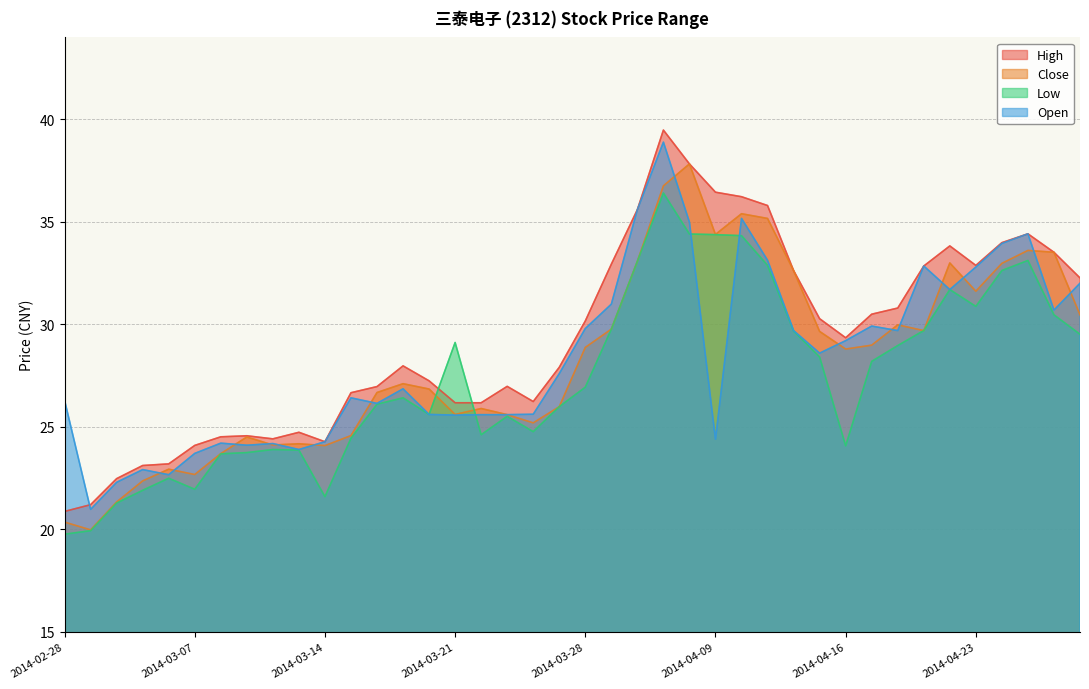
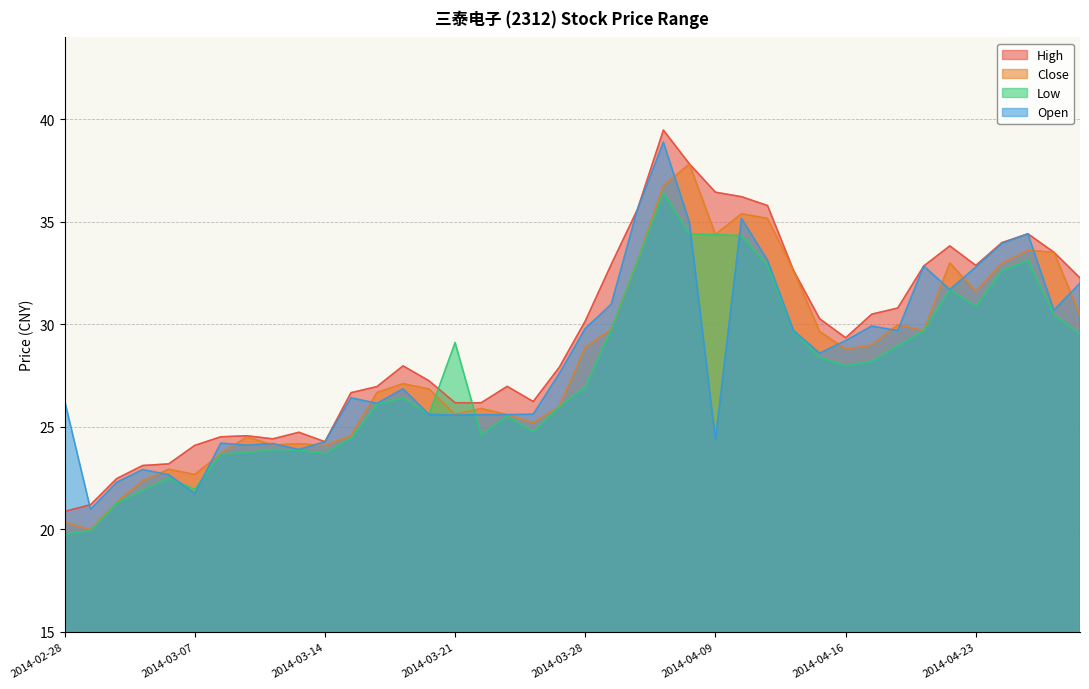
  {
    "Low": {
      "2014-02-28": 19.8,
      "2014-03-07": 22.0,
-     "2014-03-14": 21.6,
+     "2014-03-14": 23.7,
      "2014-03-21": 29.1,
      "2014-03-28": 26.9,
-     "2014-04-16": 24.1,
+     "2014-04-16": 28.0,
      "2014-04-23": 30.9
    },
    "Open": {
      "2014-02-28": 26.3,
-     "2014-03-07": 23.7,
+     "2014-03-07": 21.8,
      "2014-03-28": 29.8,
      "2014-04-09": 24.4,
      "2014-04-16": 29.2
    }
  }
